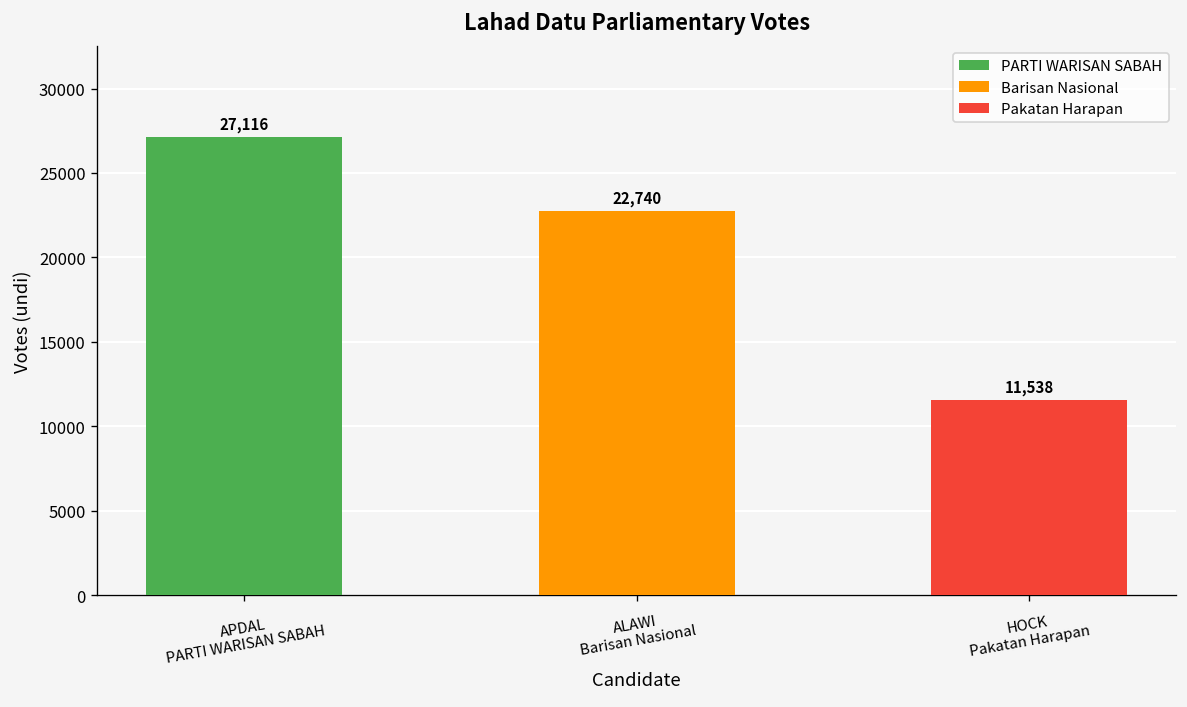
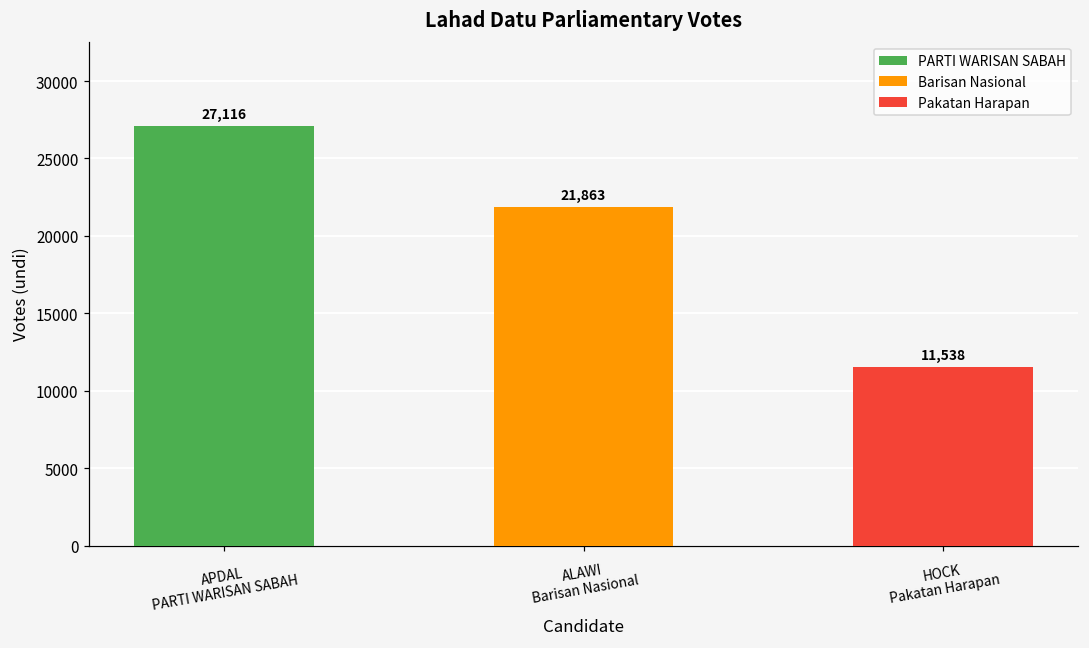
  {
    "APDAL PARTI WARISAN SABAH": "27,116",
-   "ALAWI Barisan Nasional": "22,740",
+   "ALAWI Barisan Nasional": "21,863",
    "HOCK Pakatan Harapan": "11,538"
  }
